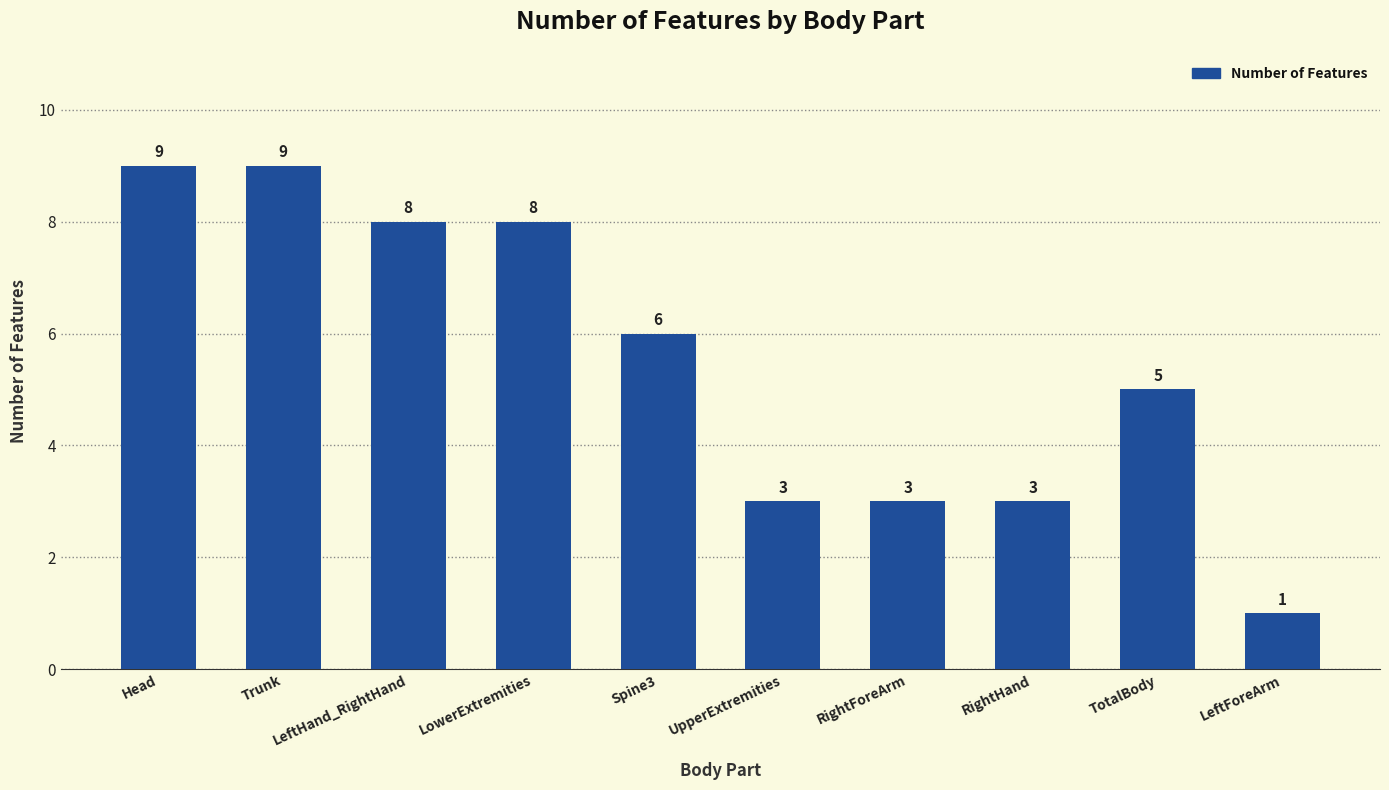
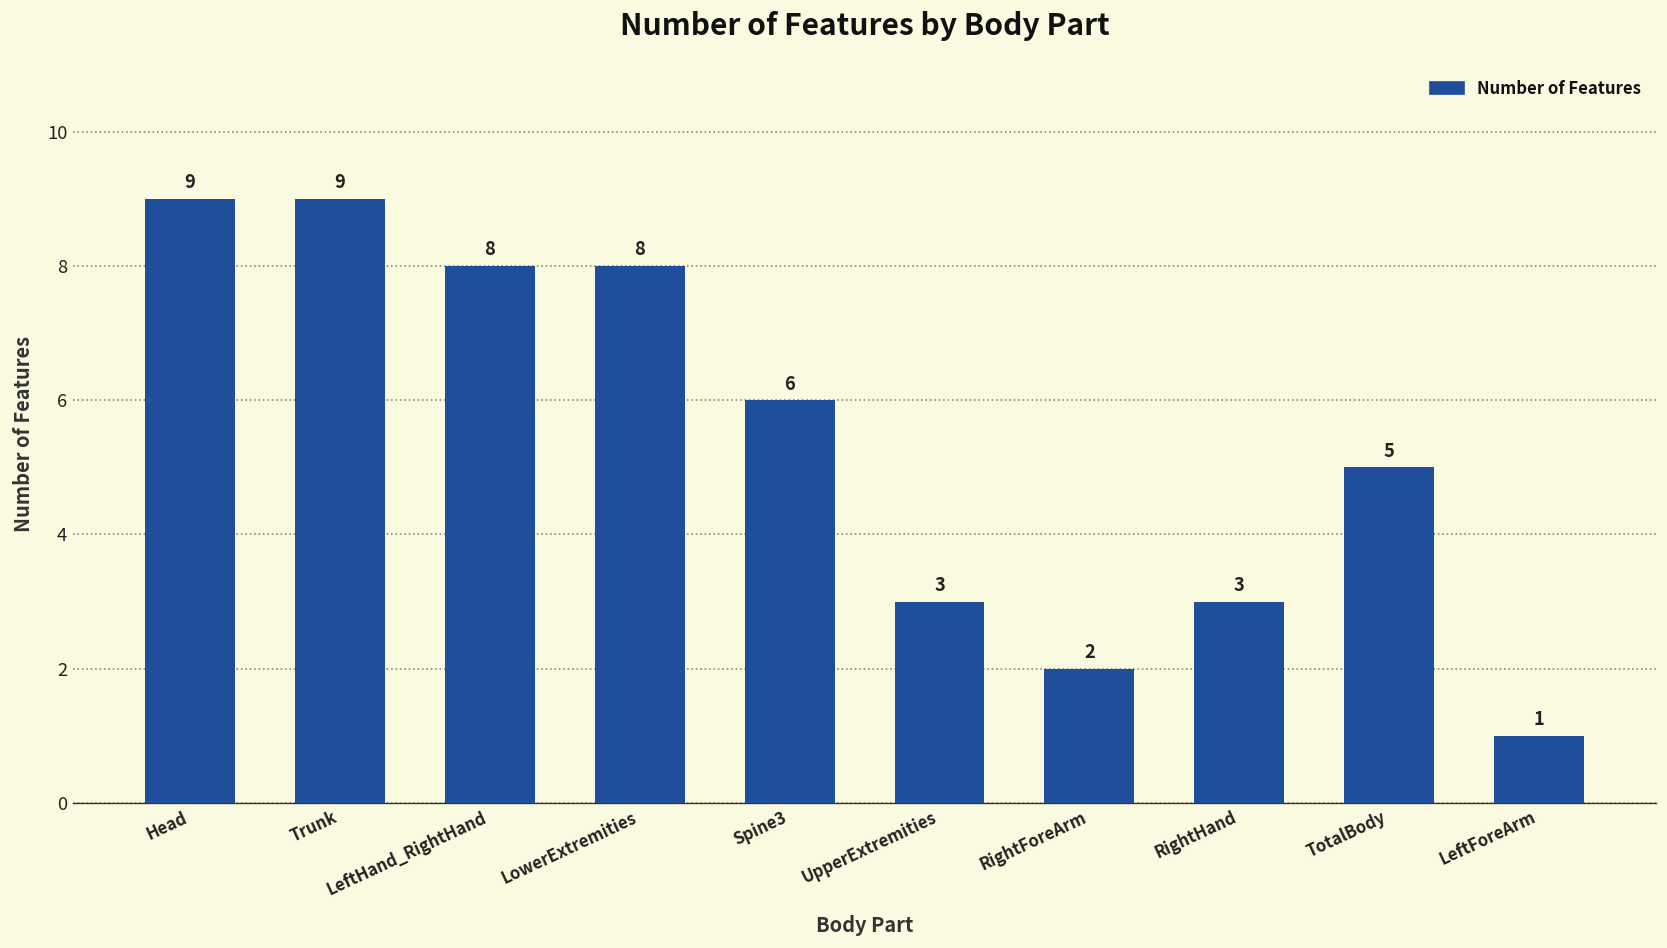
  {
    "Head": 9,
    "Trunk": 9,
    "LeftHand_RightHand": 8,
    "LowerExtremities": 8,
    "Spine3": 6,
    "UpperExtremities": 3,
-   "RightForeArm": 3,
+   "RightForeArm": 2,
    "RightHand": 3,
    "TotalBody": 5,
    "LeftForeArm": 1
  }
